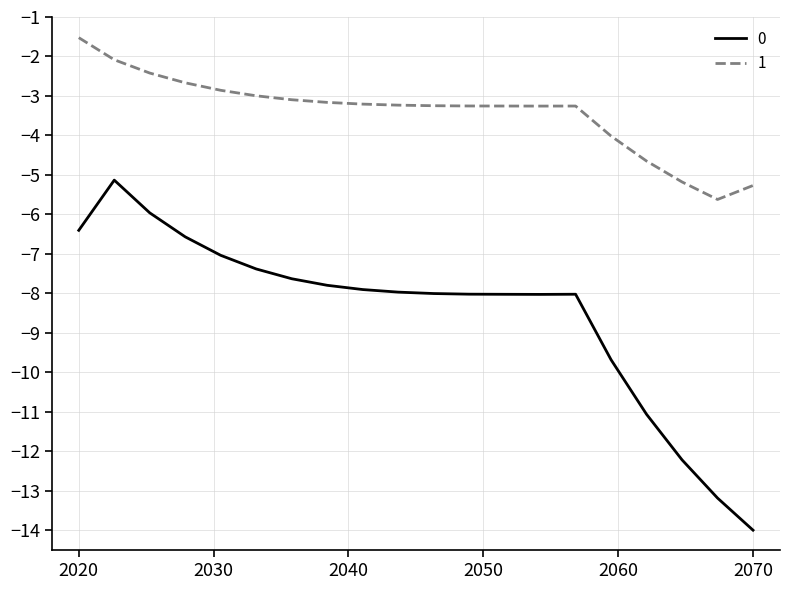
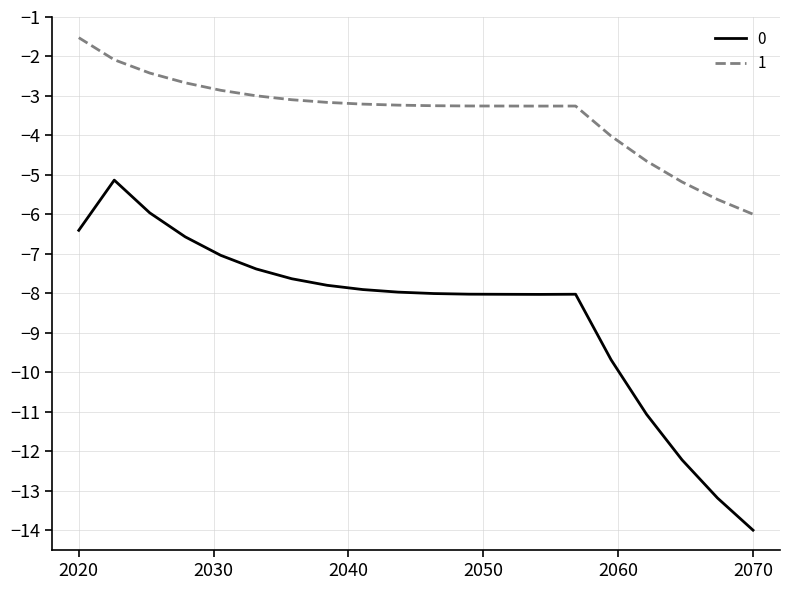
  {
    "0": {
      "2020": -6.4,
      "2070": -14.0
    },
    "1": {
      "2020": -1.5,
-     "2070": -5.3
+     "2070": -6.0
    }
  }
